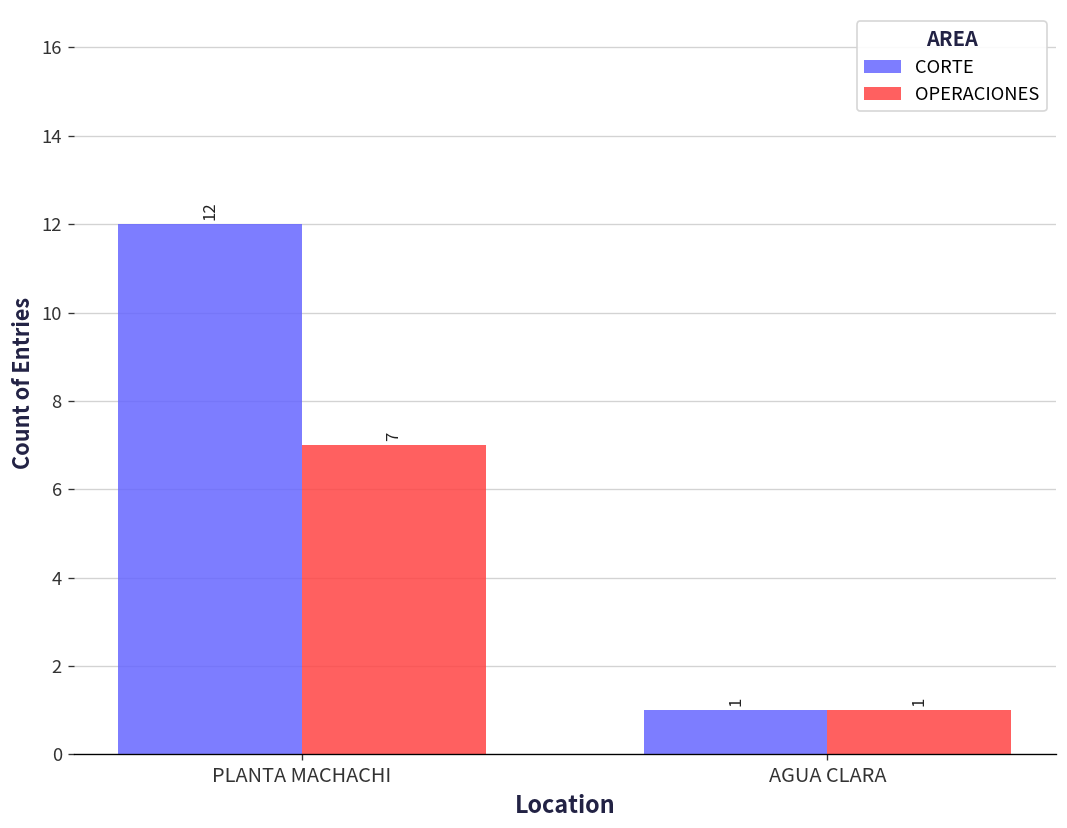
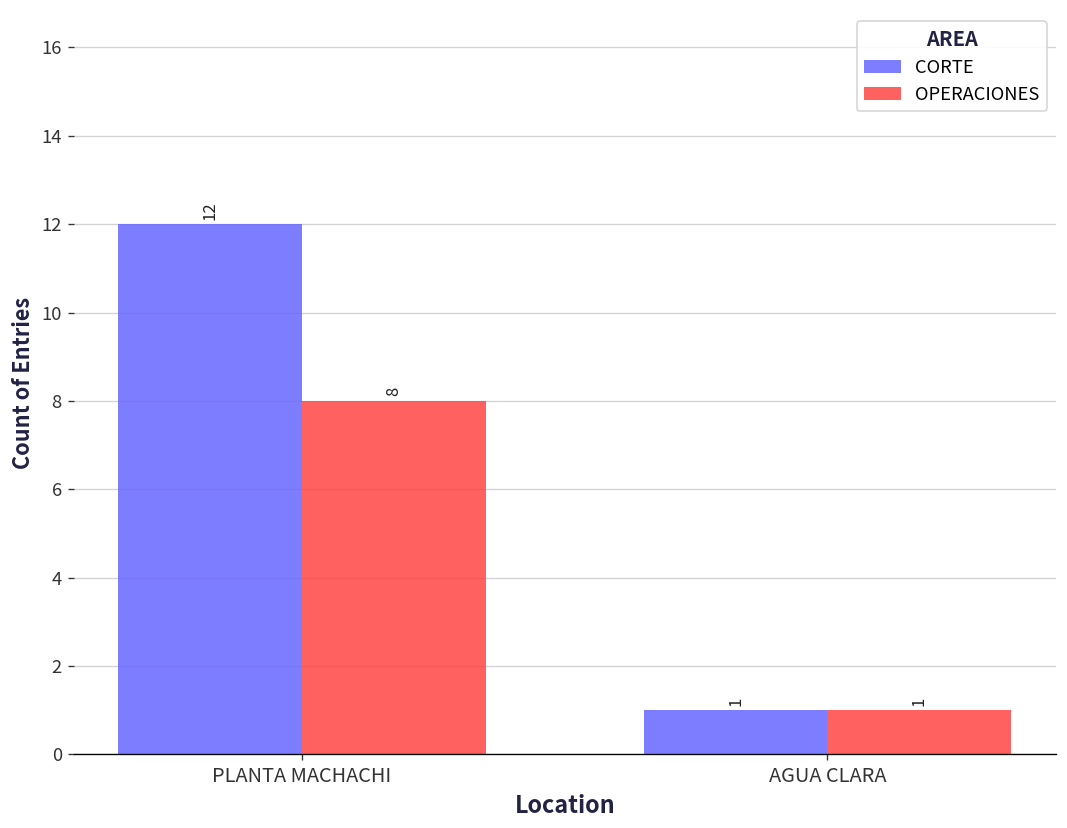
  {
    "CORTE": {
      "PLANTA MACHACHI": 12,
      "AGUA CLARA": 1
    },
    "OPERACIONES": {
-     "PLANTA MACHACHI": 7,
+     "PLANTA MACHACHI": 8,
      "AGUA CLARA": 1
    }
  }
